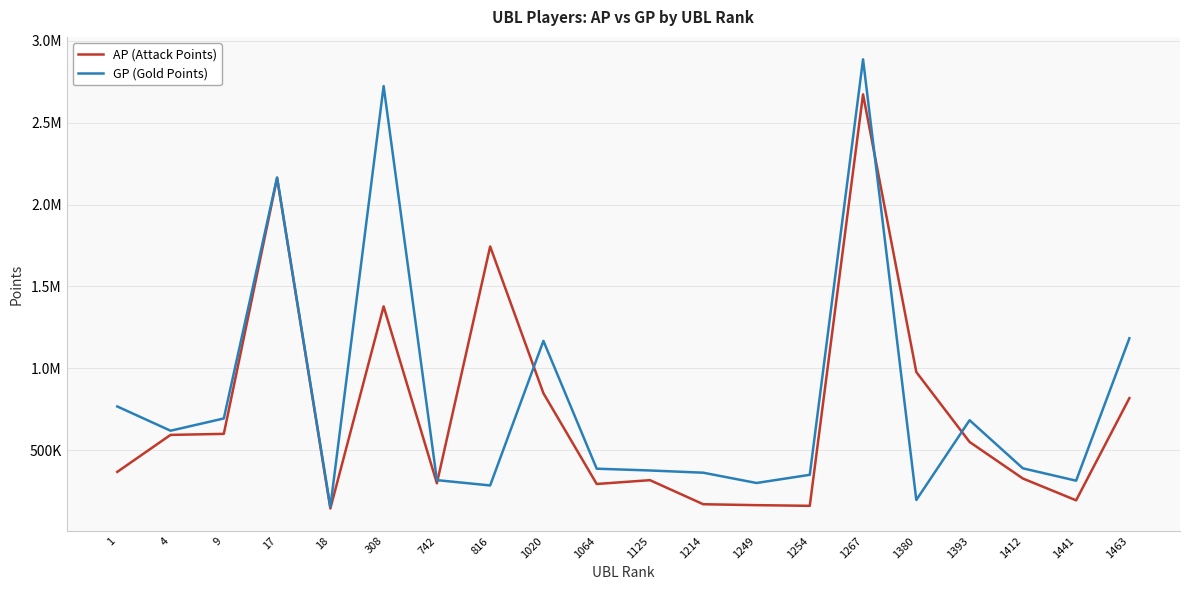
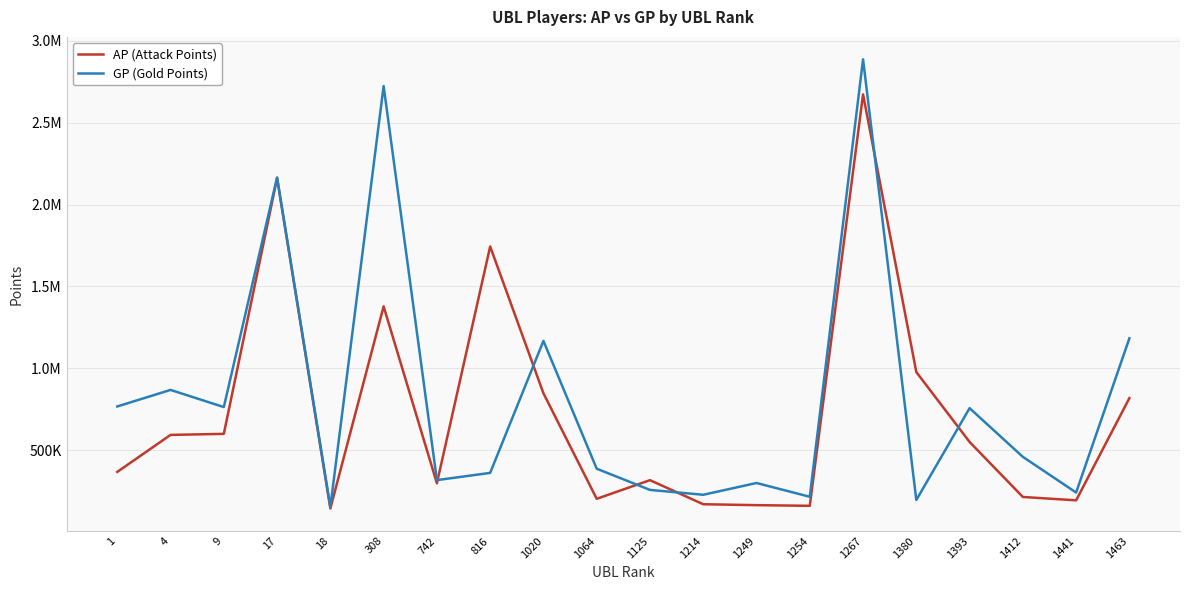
  {
    "AP (Attack Points)": {
      "1": 370000,
      "4": 590000,
      "9": 600000,
      "308": 1380000,
      "742": 300000,
      "816": 1740000,
      "1020": 850000,
-     "1064": 290000,
+     "1064": 200000,
      "1125": 320000,
      "1214": 170000,
      "1249": 160000,
      "1254": 160000,
      "1267": 2670000,
      "1380": 980000,
      "1393": 550000,
-     "1412": 330000,
+     "1412": 210000,
      "1441": 190000,
      "1463": 820000
    },
    "GP (Gold Points)": {
      "1": 770000,
-     "4": 620000,
-     "9": 690000,
+     "4": 870000,
+     "9": 760000,
      "308": 2720000,
      "742": 320000,
-     "816": 290000,
+     "816": 360000,
      "1020": 1170000,
      "1064": 390000,
-     "1125": 380000,
-     "1214": 360000,
+     "1125": 260000,
+     "1214": 230000,
      "1249": 300000,
-     "1254": 350000,
+     "1254": 220000,
      "1267": 2890000,
      "1380": 200000,
-     "1393": 680000,
-     "1412": 390000,
-     "1441": 310000,
+     "1393": 760000,
+     "1412": 460000,
+     "1441": 240000,
      "1463": 1180000
    }
  }
